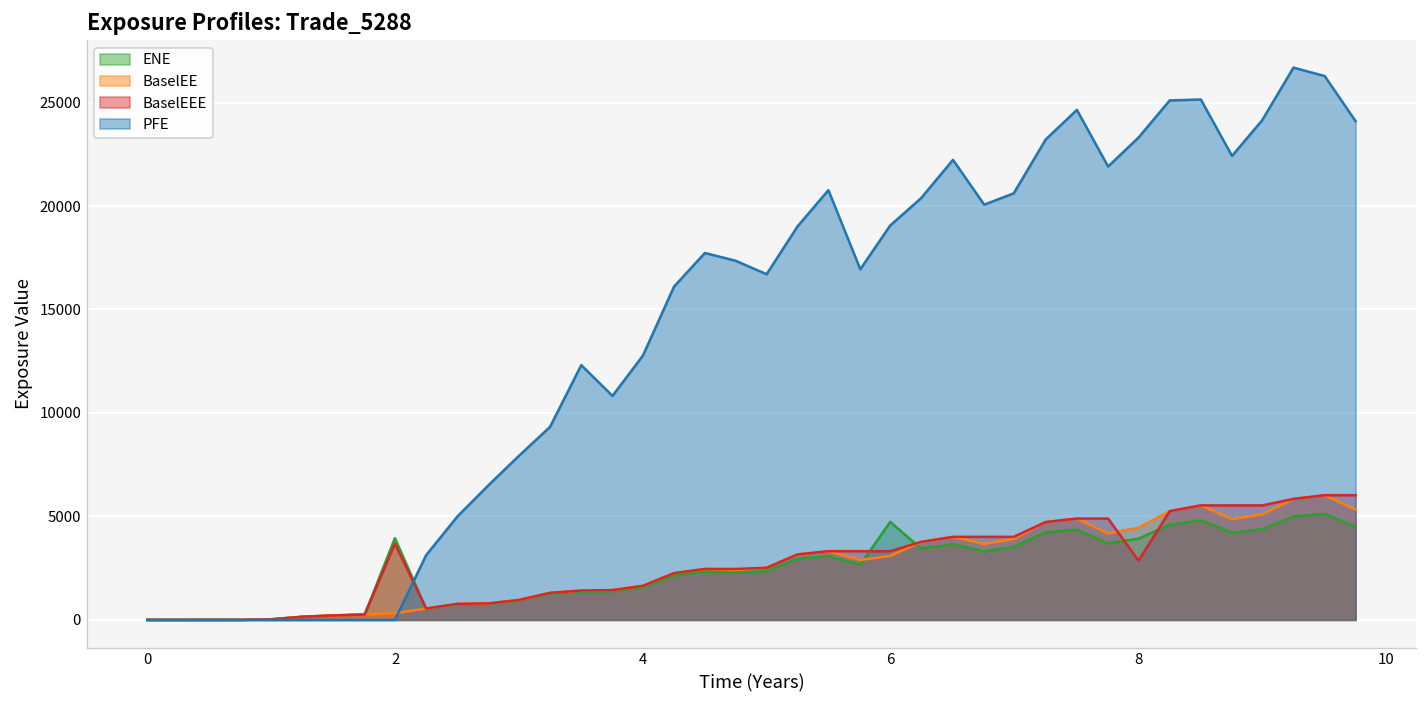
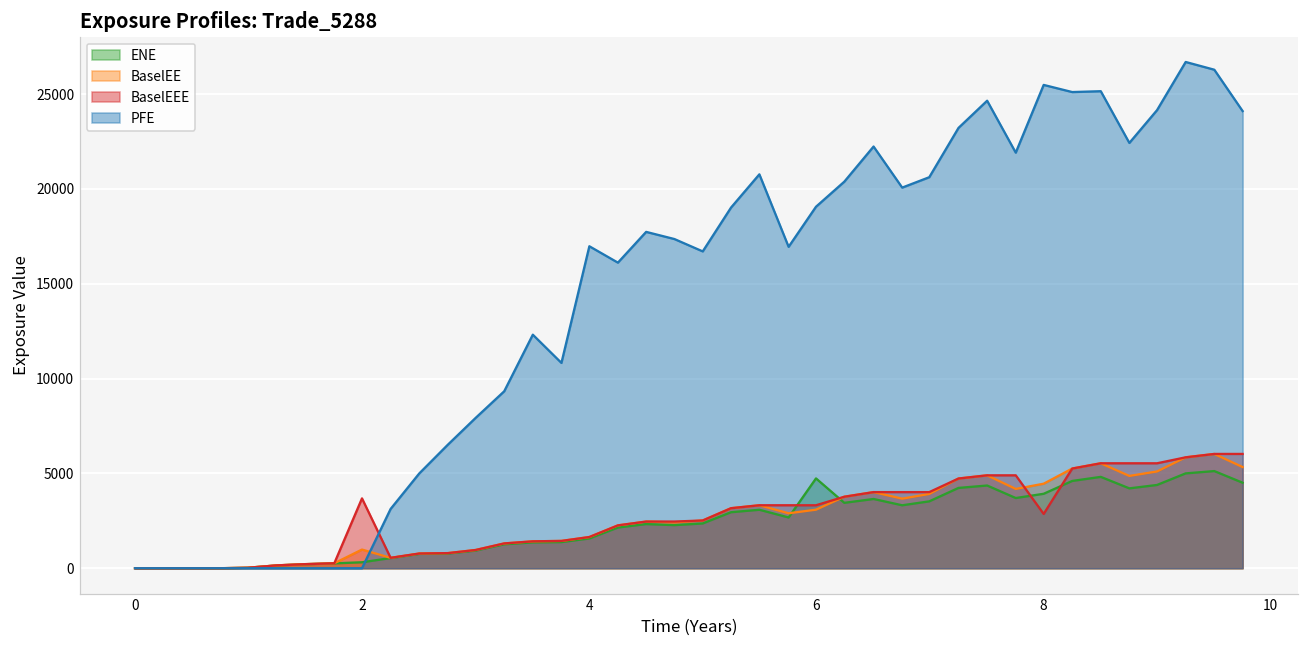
  {
    "ENE": {
-     "2": 3900,
+     "2": 300,
      "6": 4700,
      "8": 3900
    },
    "BaselEE": {
-     "2": 300,
+     "2": 1000,
      "6": 3100,
      "8": 4500
    },
    "BaselEEE": {
      "2": 3700,
      "6": 3300,
      "8": 2900
    },
    "PFE": {
      "2": 0,
-     "4": 12800,
+     "4": 17000,
      "6": 19100,
-     "8": 23300
+     "8": 25500
    }
  }
